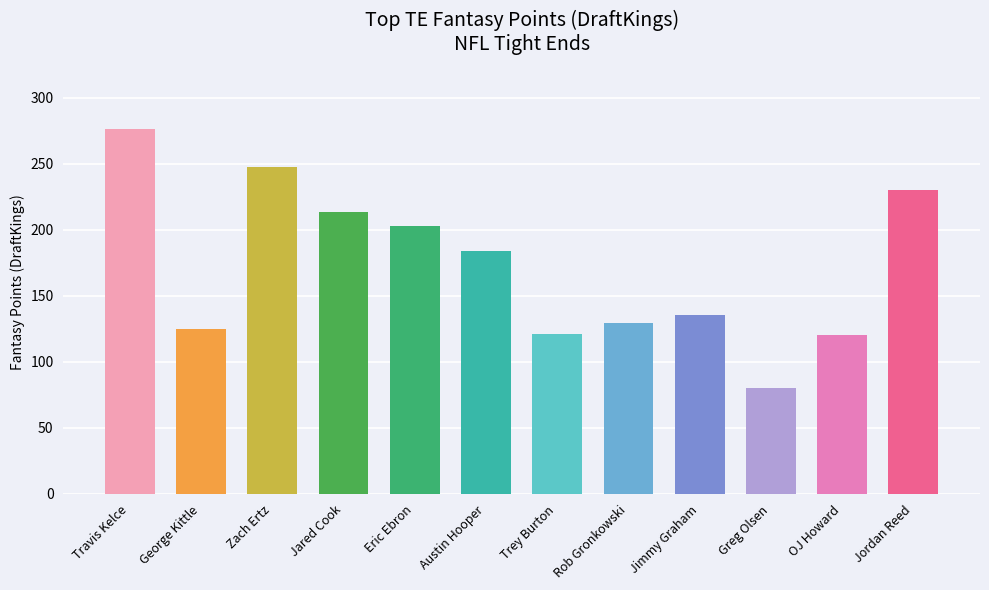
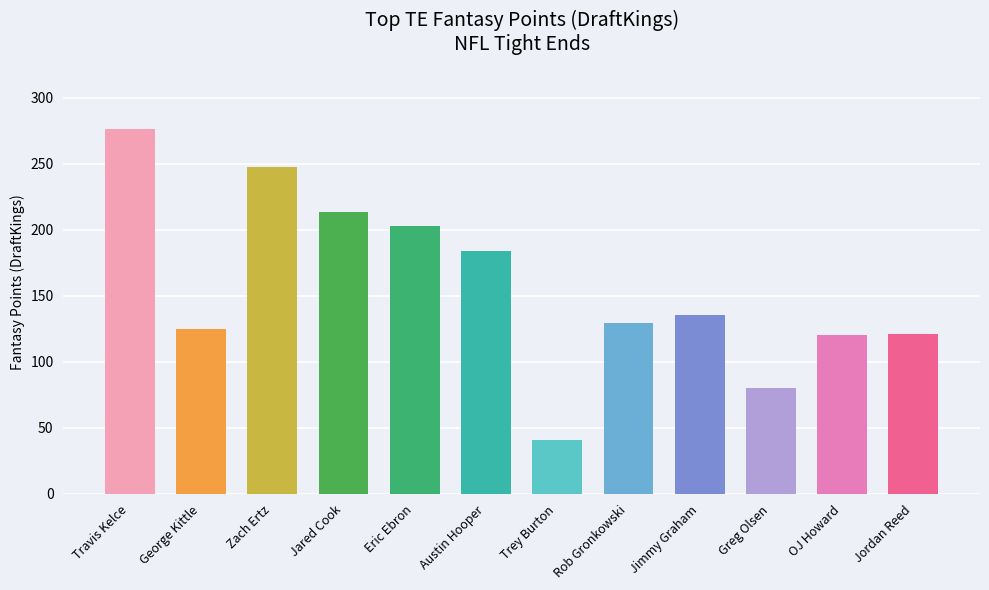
  {
    "Travis Kelce": 276,
    "George Kittle": 125,
    "Zach Ertz": 248,
    "Jared Cook": 213,
    "Eric Ebron": 203,
    "Austin Hooper": 184,
-   "Trey Burton": 121,
+   "Trey Burton": 41,
    "Rob Gronkowski": 130,
    "Jimmy Graham": 135,
    "Greg Olsen": 80,
    "OJ Howard": 121,
-   "Jordan Reed": 230
+   "Jordan Reed": 121
  }
